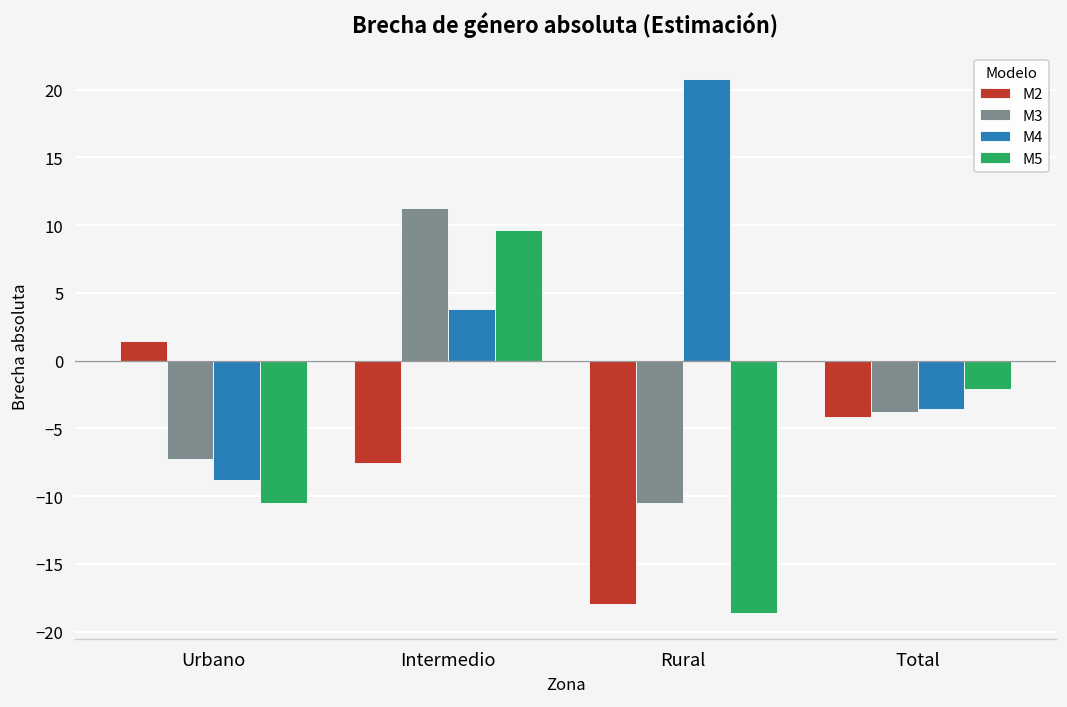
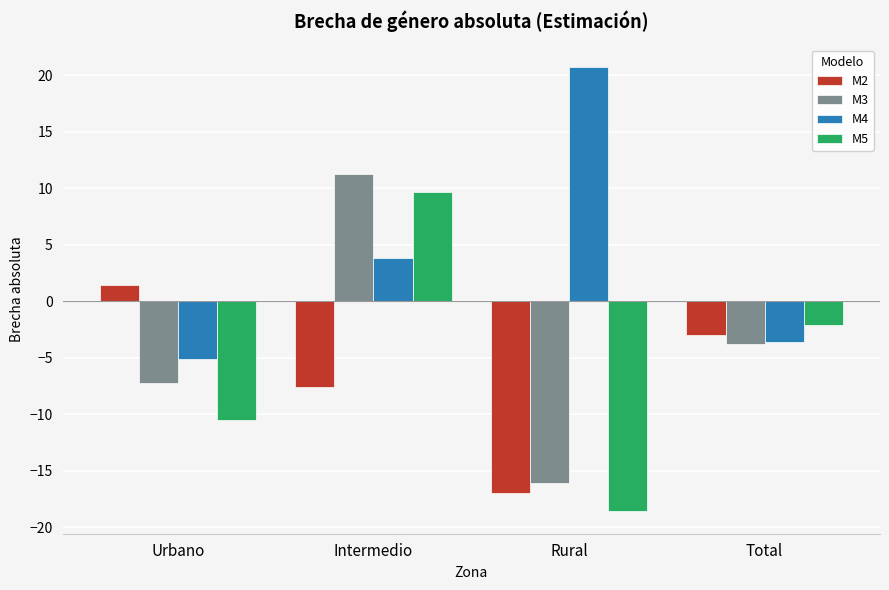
  {
    "M2": {
      "Urbano": 1.4,
      "Intermedio": -7.6,
-     "Rural": -17.9,
-     "Total": -4.1
+     "Rural": -16.9,
+     "Total": -3.0
    },
    "M3": {
      "Urbano": -7.2,
      "Intermedio": 11.2,
-     "Rural": -10.5,
+     "Rural": -16.1,
      "Total": -3.8
    },
    "M4": {
-     "Urbano": -8.8,
+     "Urbano": -5.1,
      "Intermedio": 3.8,
      "Rural": 20.8,
      "Total": -3.6
    },
    "M5": {
      "Urbano": -10.5,
      "Intermedio": 9.6,
      "Rural": -18.6,
      "Total": -2.1
    }
  }
